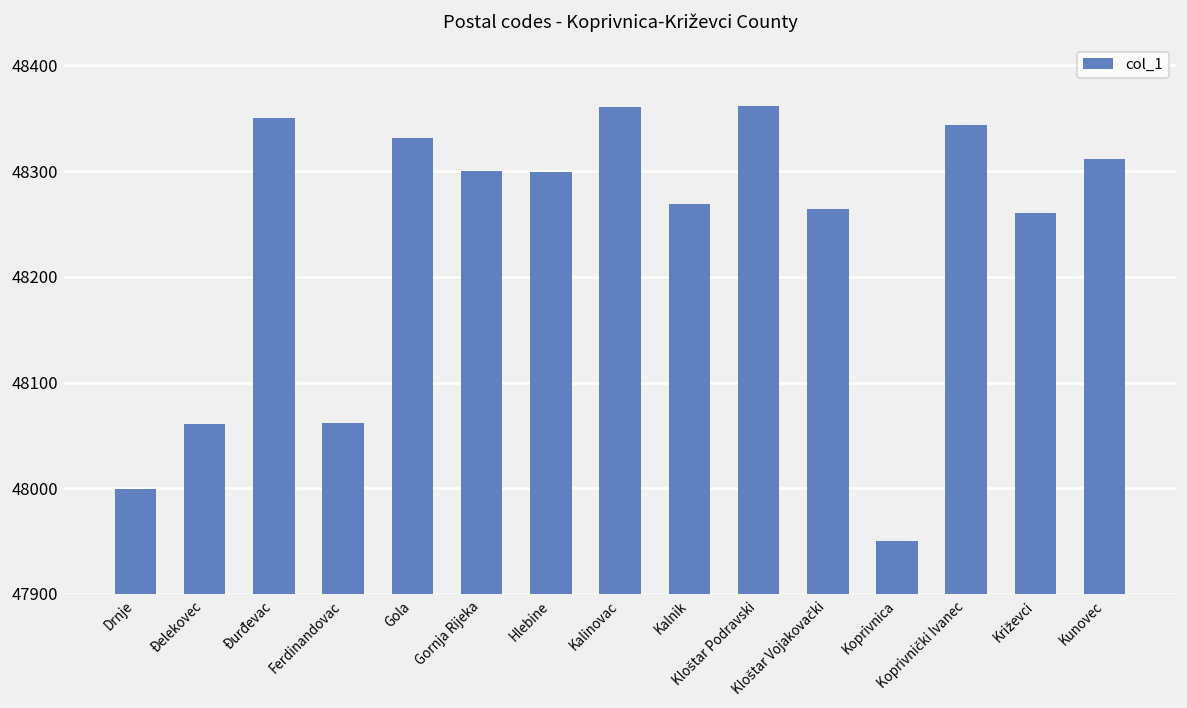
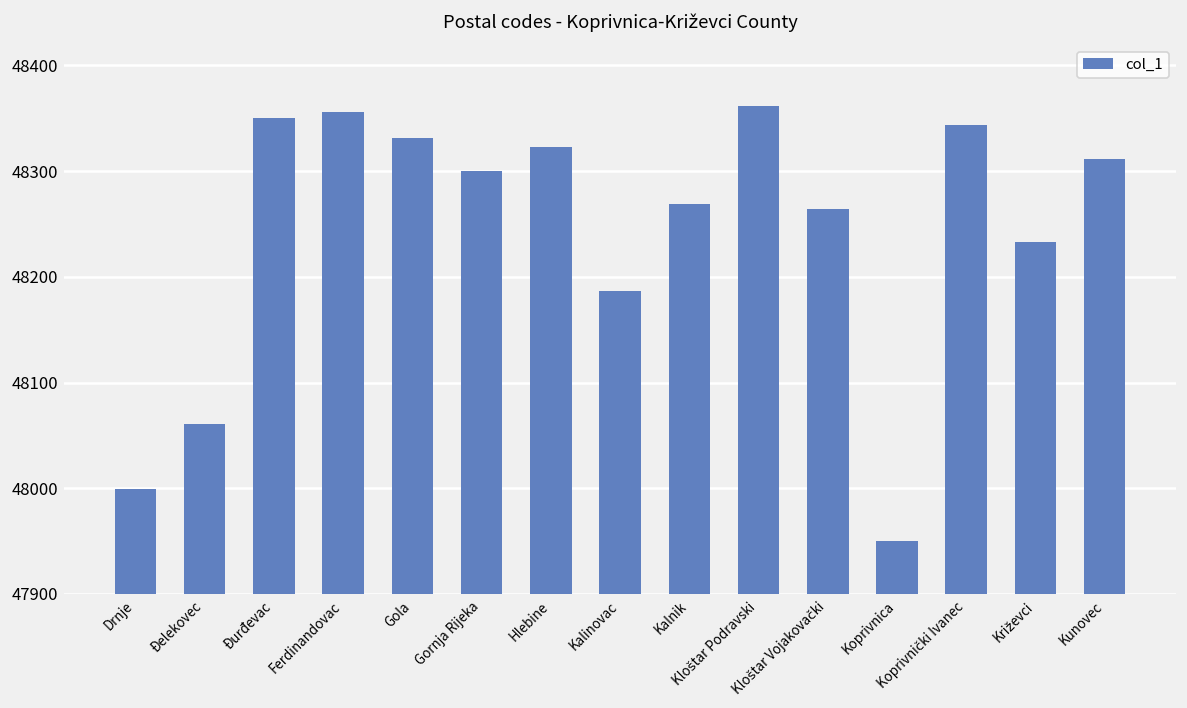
  {
    "Drnje": 48000,
    "Đelekovec": 48060,
    "Đurđevac": 48350,
-   "Ferdinandovac": 48060,
+   "Ferdinandovac": 48360,
    "Gola": 48330,
    "Gornja Rijeka": 48300,
-   "Hlebine": 48300,
-   "Kalinovac": 48360,
+   "Hlebine": 48320,
+   "Kalinovac": 48190,
    "Kalnik": 48270,
    "Kloštar Podravski": 48360,
    "Kloštar Vojakovački": 48260,
    "Koprivnica": 47950,
    "Koprivnički Ivanec": 48340,
-   "Križevci": 48260,
+   "Križevci": 48230,
    "Kunovec": 48310
  }
